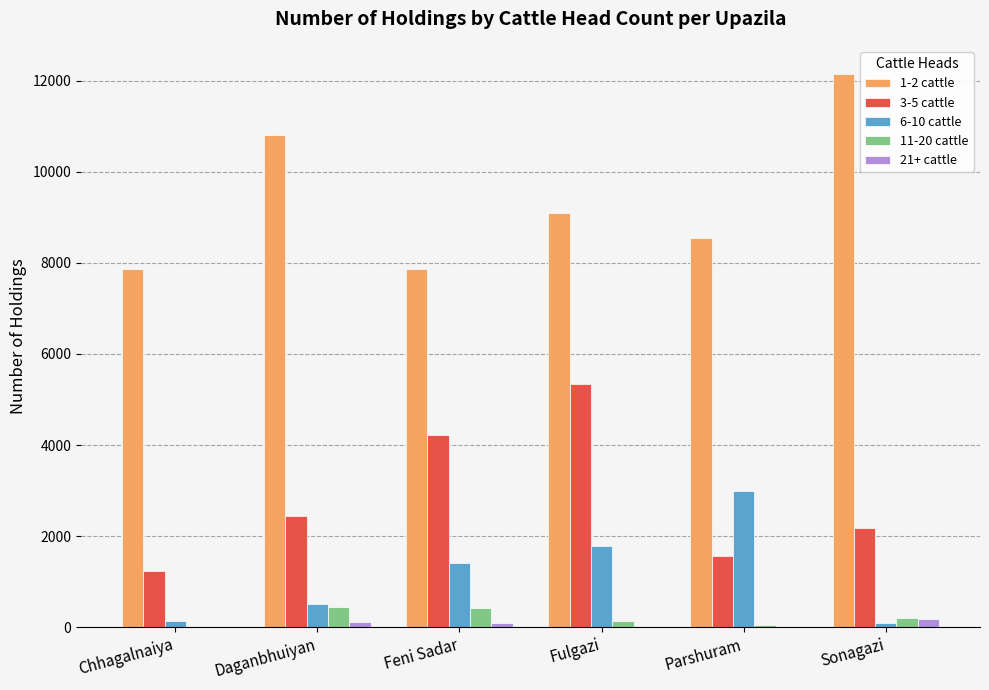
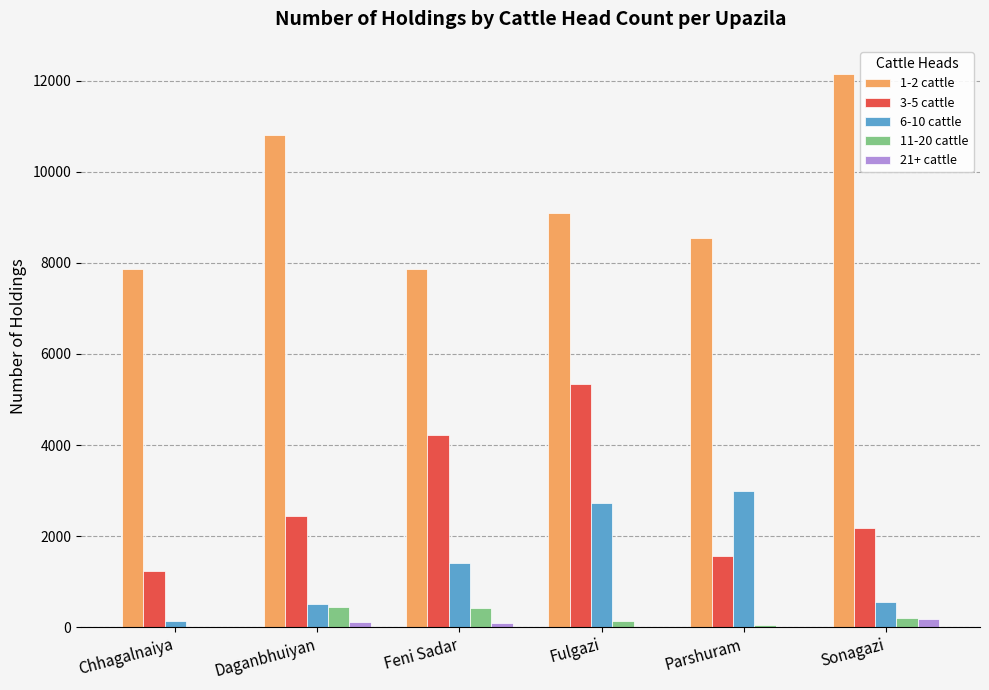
  {
    "1-2 cattle": {
      "Chhagalnaiya": 7900,
      "Daganbhuiyan": 10800,
      "Feni Sadar": 7900,
      "Fulgazi": 9100,
      "Parshuram": 8500,
      "Sonagazi": 12200
    },
    "3-5 cattle": {
      "Chhagalnaiya": 1200,
      "Daganbhuiyan": 2400,
      "Feni Sadar": 4200,
      "Fulgazi": 5300,
      "Parshuram": 1600,
      "Sonagazi": 2200
    },
    "6-10 cattle": {
      "Chhagalnaiya": 100,
      "Daganbhuiyan": 500,
      "Feni Sadar": 1400,
-     "Fulgazi": 1800,
+     "Fulgazi": 2700,
      "Parshuram": 3000,
-     "Sonagazi": 100
+     "Sonagazi": 600
    },
    "11-20 cattle": {
      "Chhagalnaiya": 0,
      "Daganbhuiyan": 400,
      "Feni Sadar": 400,
      "Fulgazi": 100,
      "Sonagazi": 200
    },
    "21+ cattle": {
      "Chhagalnaiya": 0,
      "Daganbhuiyan": 100,
      "Feni Sadar": 100,
      "Fulgazi": 0,
      "Parshuram": 0,
      "Sonagazi": 200
    }
  }
